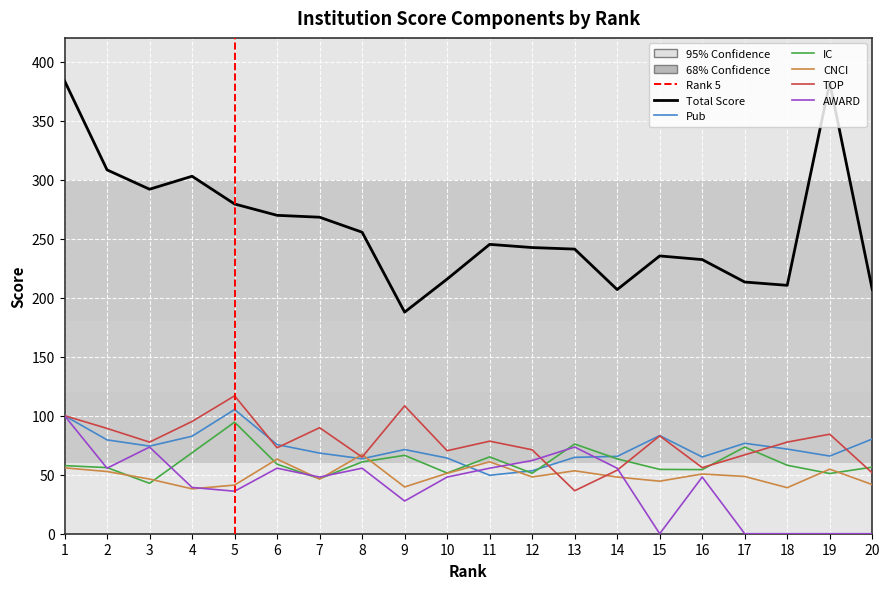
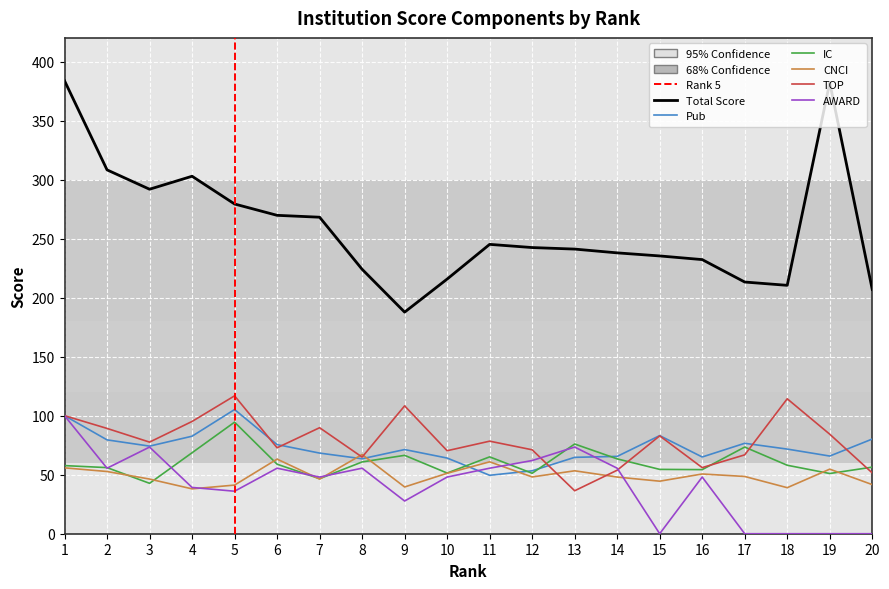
  {
    "Total Score": {
      "1": 384,
      "2": 308,
      "3": 292,
      "4": 303,
      "5": 279,
      "6": 270,
      "7": 268,
-     "8": 255,
+     "8": 224,
      "9": 188,
      "10": 216,
      "11": 245,
      "12": 242,
      "13": 241,
-     "14": 207,
+     "14": 238,
      "15": 235,
      "16": 232,
      "17": 213,
      "18": 210,
      "20": 207
    },
    "Pub": {
      "2": 80,
      "4": 83,
      "5": 105,
      "6": 76,
      "7": 68,
      "9": 71,
      "10": 64,
      "11": 50,
      "13": 65,
      "16": 65,
      "17": 77,
      "18": 72,
      "19": 66,
      "20": 80
    },
    "IC": {
      "3": 43,
      "4": 69,
      "5": 95,
      "6": 59,
      "8": 61,
      "9": 66,
      "11": 65,
      "13": 76,
      "15": 55,
      "17": 73,
      "18": 58,
      "19": 51,
      "20": 56
    },
    "CNCI": {
      "2": 53,
      "3": 46,
      "5": 41,
      "6": 63,
      "8": 67,
      "9": 40,
      "11": 61,
      "12": 48,
      "13": 53,
      "14": 48,
      "15": 45,
      "16": 51,
      "17": 49,
      "18": 39,
      "19": 55,
      "20": 42
    },
    "TOP": {
      "2": 89,
      "3": 78,
      "4": 95,
      "5": 117,
      "6": 73,
      "7": 90,
      "9": 108,
      "10": 70,
      "11": 78,
      "12": 71,
      "13": 36,
      "17": 67,
-     "18": 78,
+     "18": 114,
      "19": 84,
      "20": 52
    },
    "AWARD": {
      "5": 36,
      "6": 56,
      "8": 56,
      "9": 28,
      "10": 48,
      "11": 56,
      "12": 62,
      "13": 73,
      "15": 0,
      "16": 48,
      "17": 0,
      "18": 0,
      "19": 0,
      "20": 0
    }
  }
